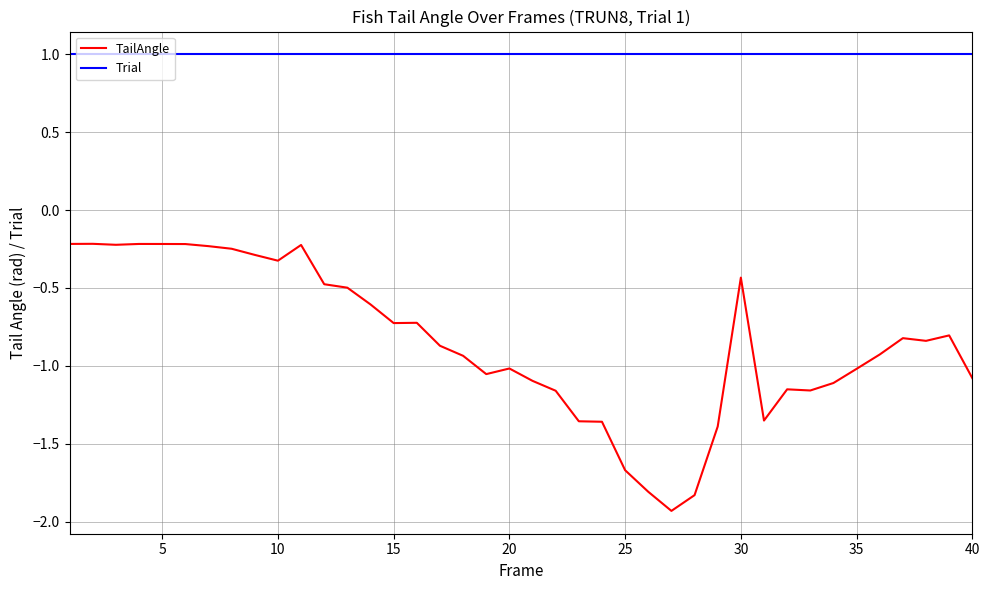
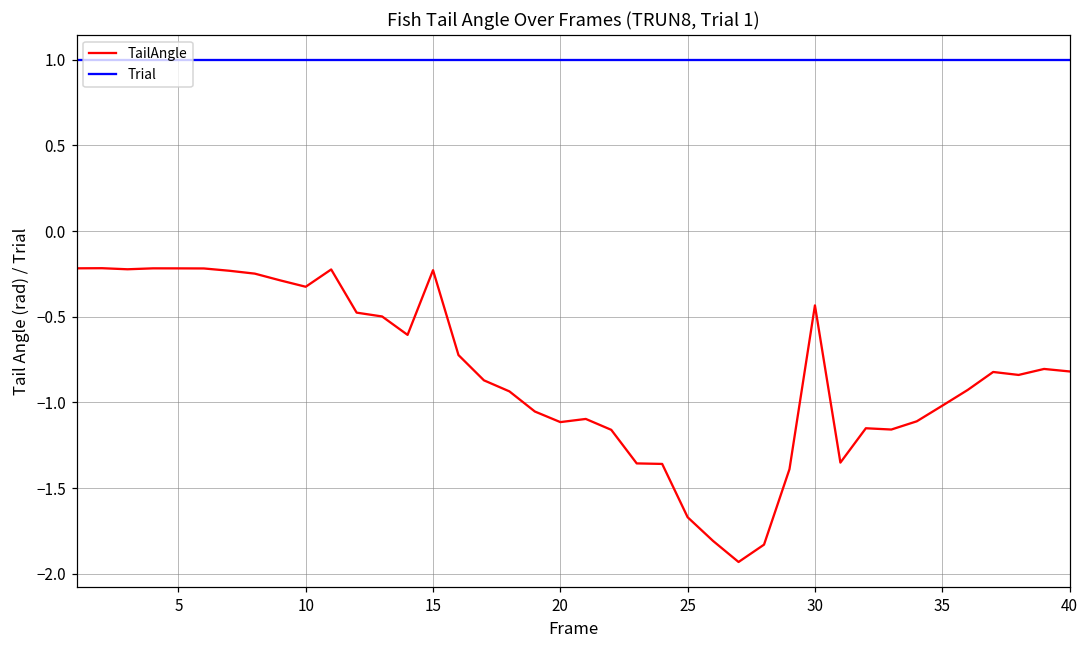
  {
    "TailAngle": {
      "5": -0.22,
      "10": -0.32,
-     "15": -0.73,
-     "20": -1.02,
+     "15": -0.23,
+     "20": -1.11,
      "25": -1.67,
      "30": -0.43,
      "35": -1.02,
-     "40": -1.08
+     "40": -0.82
    },
    "Trial": {
      "10": 1.00,
      "15": 1.00,
      "20": 1.00,
      "25": 1.00,
      "30": 1.00,
      "35": 1.00,
      "40": 1.00
    }
  }
